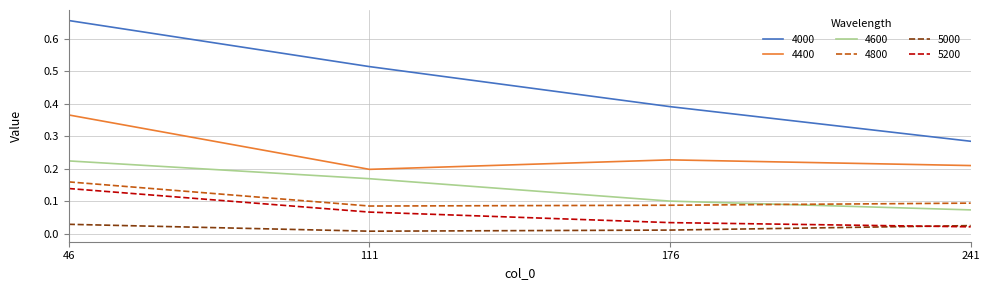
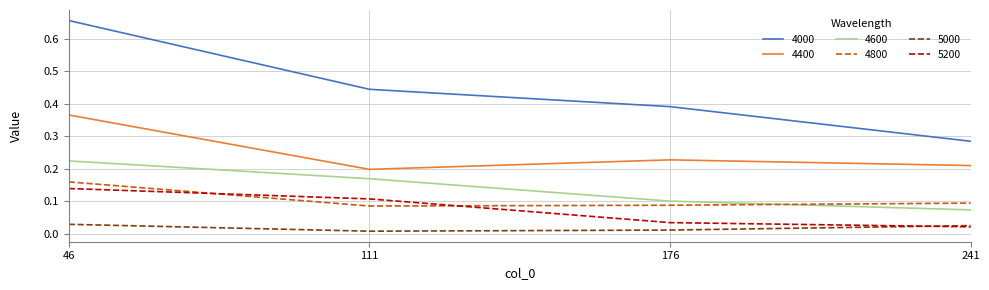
  {
    "4000": {
      "46": 0.66,
-     "111": 0.51,
+     "111": 0.44,
      "176": 0.39,
      "241": 0.28
    },
    "4400": {
      "46": 0.37,
      "111": 0.20,
      "176": 0.23,
      "241": 0.21
    },
    "4600": {
      "46": 0.22,
      "111": 0.17,
      "176": 0.10,
      "241": 0.07
    },
    "4800": {
      "46": 0.16,
      "111": 0.09,
      "176": 0.09,
      "241": 0.09
    },
    "5000": {
      "46": 0.03,
      "111": 0.01,
      "176": 0.01
    },
    "5200": {
      "46": 0.14,
-     "111": 0.07,
+     "111": 0.11,
      "176": 0.03
    }
  }
